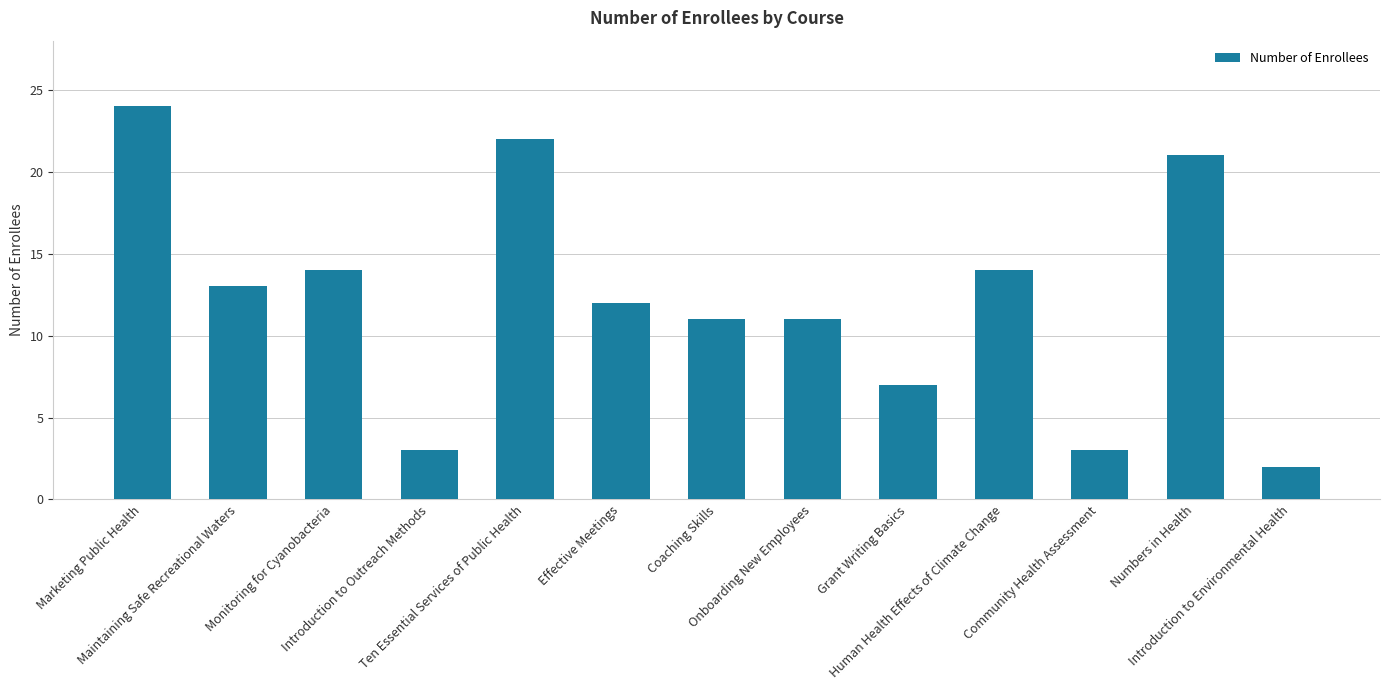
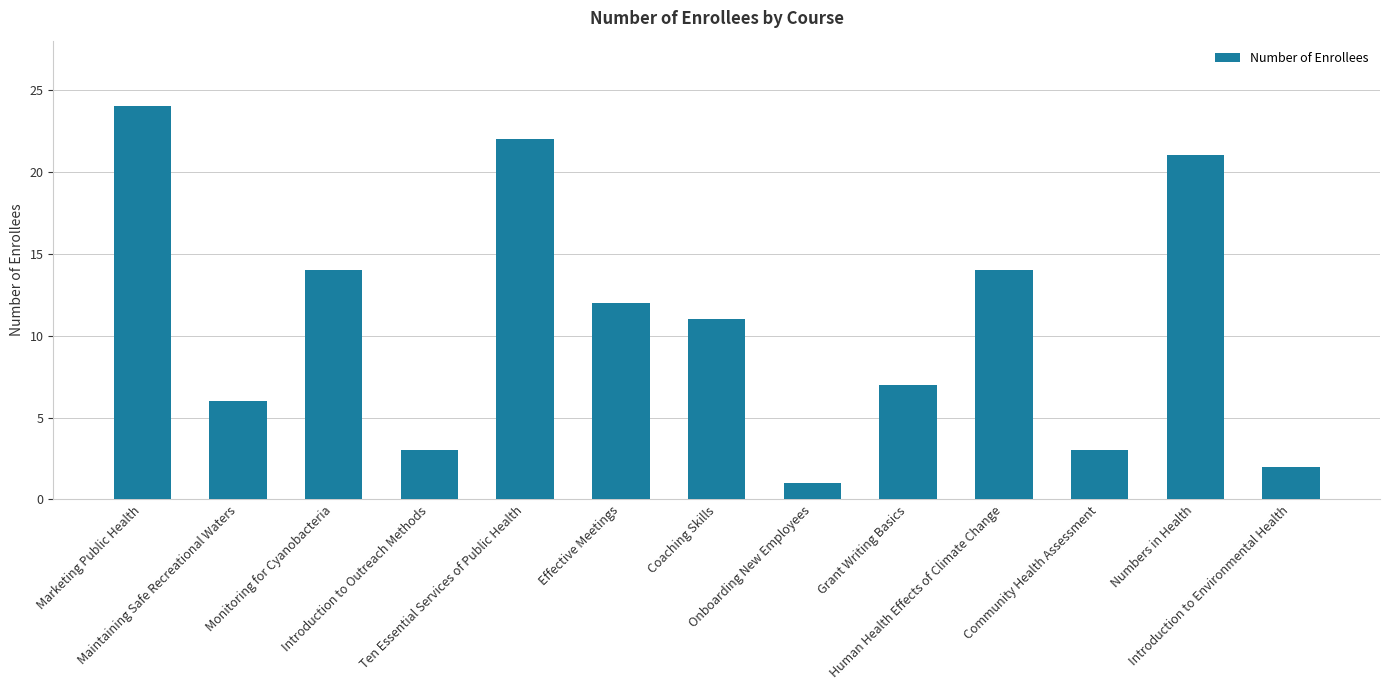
  {
    "Marketing Public Health": 24,
-   "Maintaining Safe Recreational Waters": 13,
+   "Maintaining Safe Recreational Waters": 6,
    "Monitoring for Cyanobacteria": 14,
    "Introduction to Outreach Methods": 3,
    "Ten Essential Services of Public Health": 22,
    "Effective Meetings": 12,
    "Coaching Skills": 11,
-   "Onboarding New Employees": 11,
+   "Onboarding New Employees": 1,
    "Grant Writing Basics": 7,
    "Human Health Effects of Climate Change": 14,
    "Community Health Assessment": 3,
    "Numbers in Health": 21,
    "Introduction to Environmental Health": 2
  }
